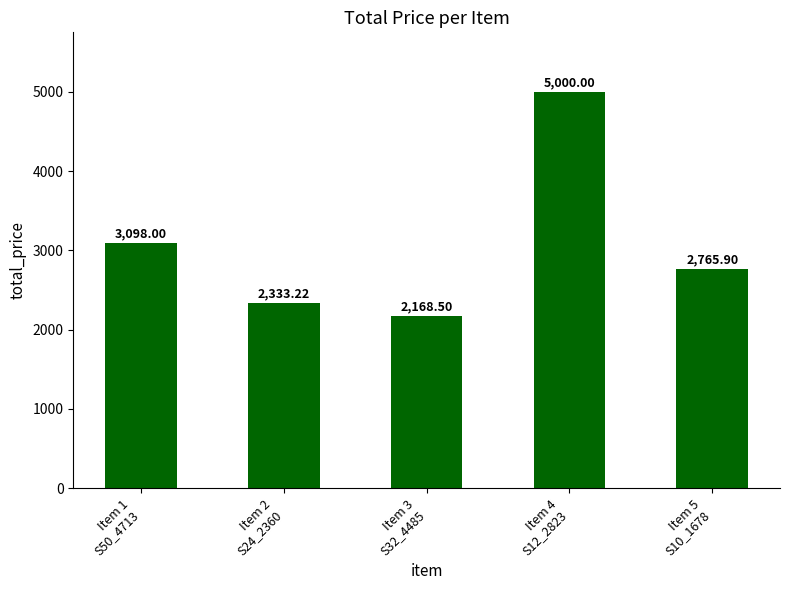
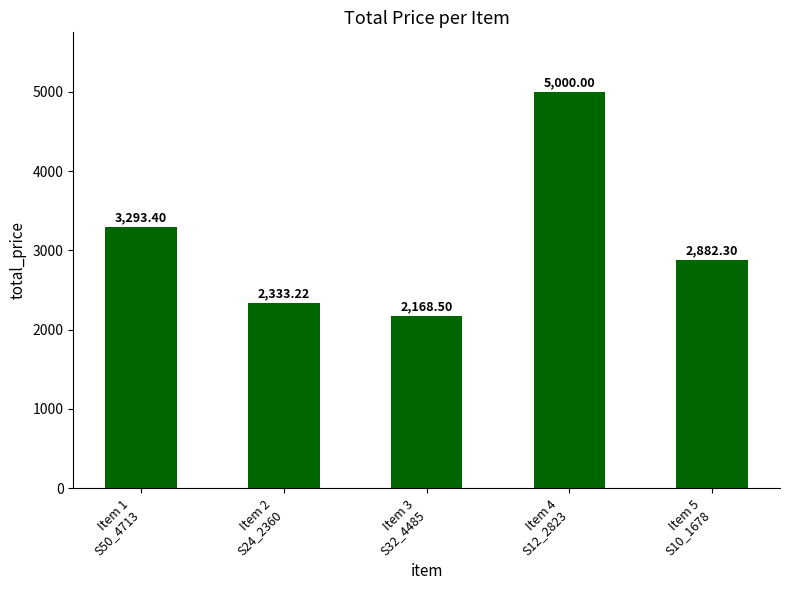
  {
-   "Item 1 S50_4713": "3,098.00",
+   "Item 1 S50_4713": "3,293.40",
    "Item 2 S24_2360": "2,333.22",
    "Item 3 S32_4485": "2,168.50",
    "Item 4 S12_2823": "5,000.00",
-   "Item 5 S10_1678": "2,765.90"
+   "Item 5 S10_1678": "2,882.30"
  }
